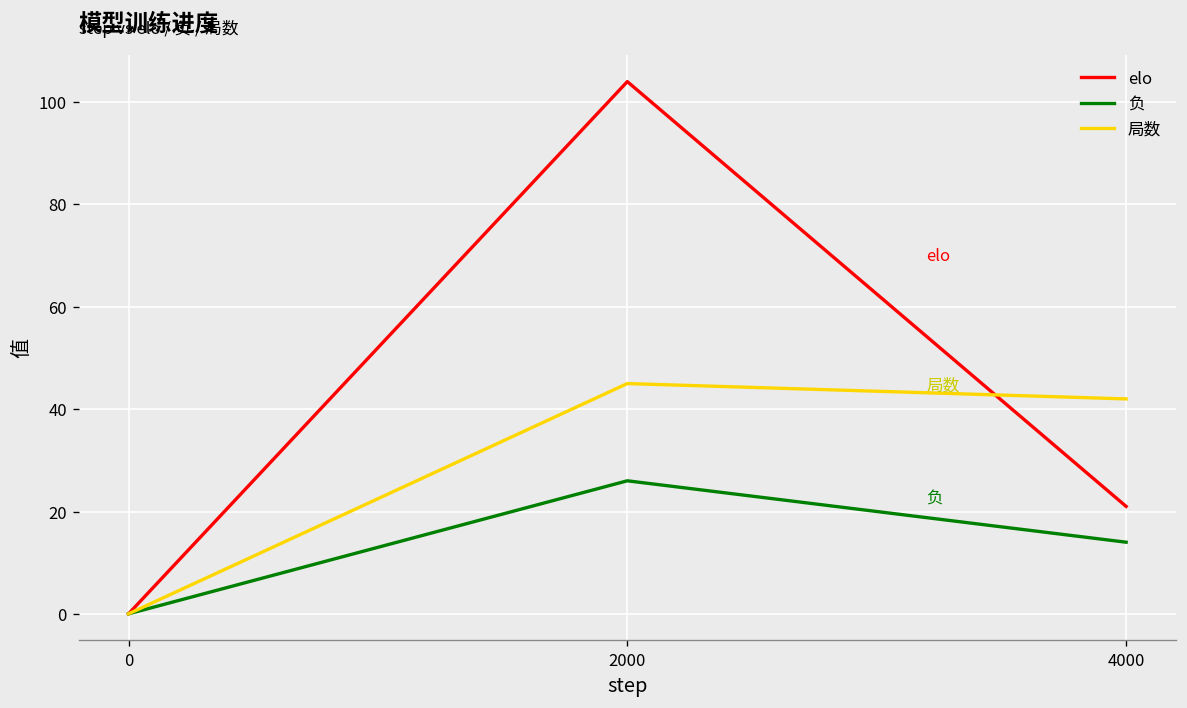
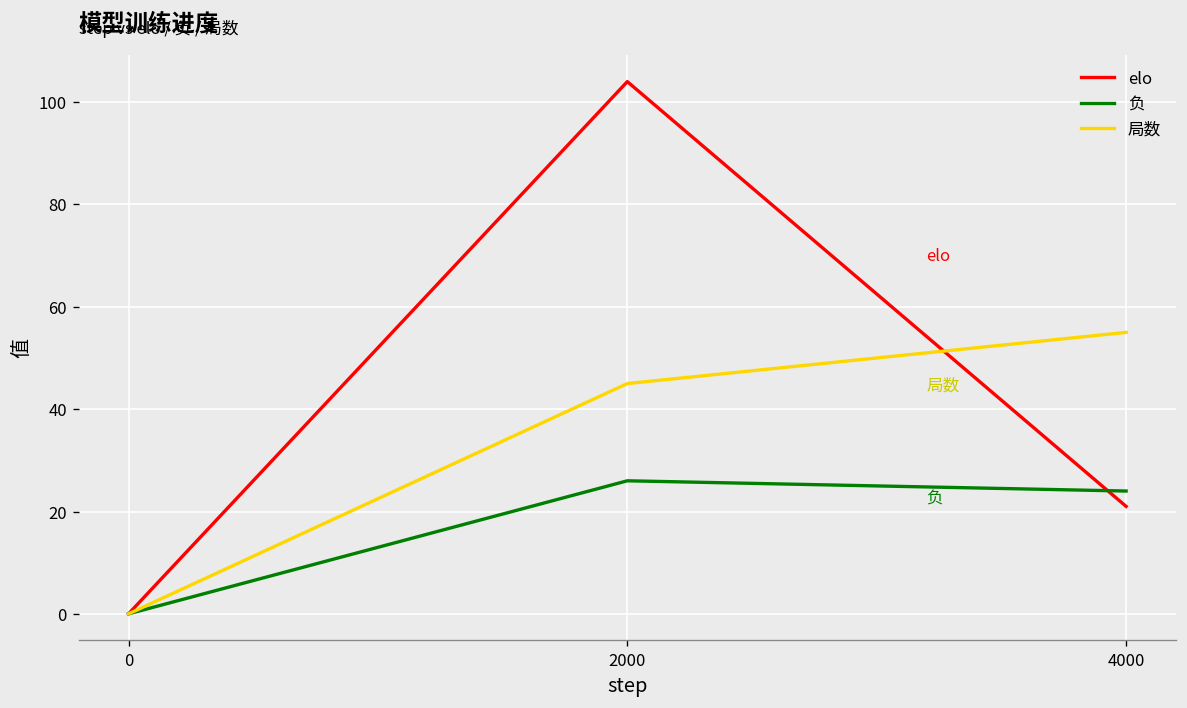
  {
    "elo": {
      "2000": 104,
      "4000": 21
    },
    "负": {
      "2000": 26,
-     "4000": 14
+     "4000": 24
    },
    "局数": {
      "2000": 45,
-     "4000": 42
+     "4000": 55
    }
  }
